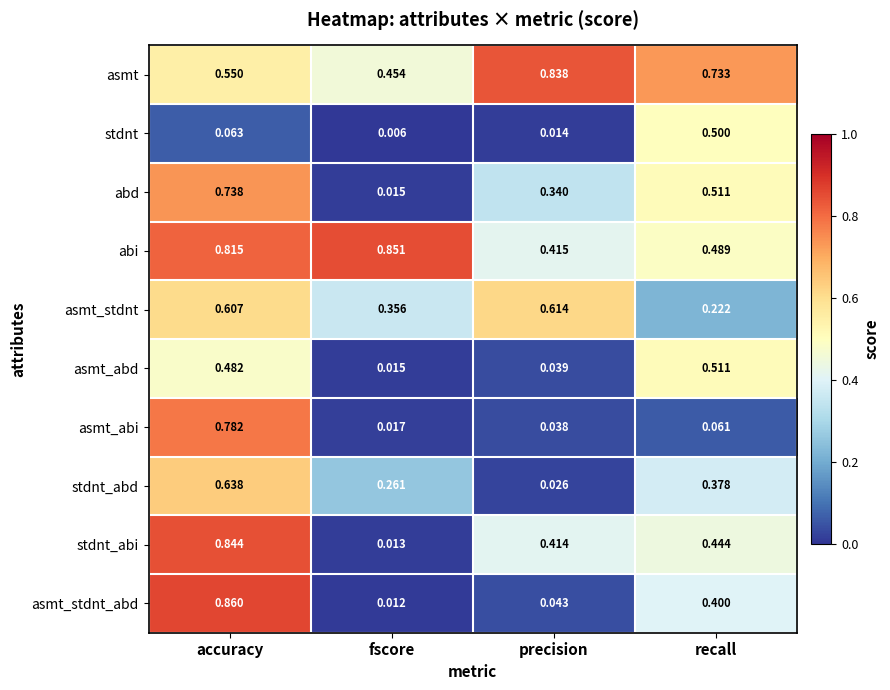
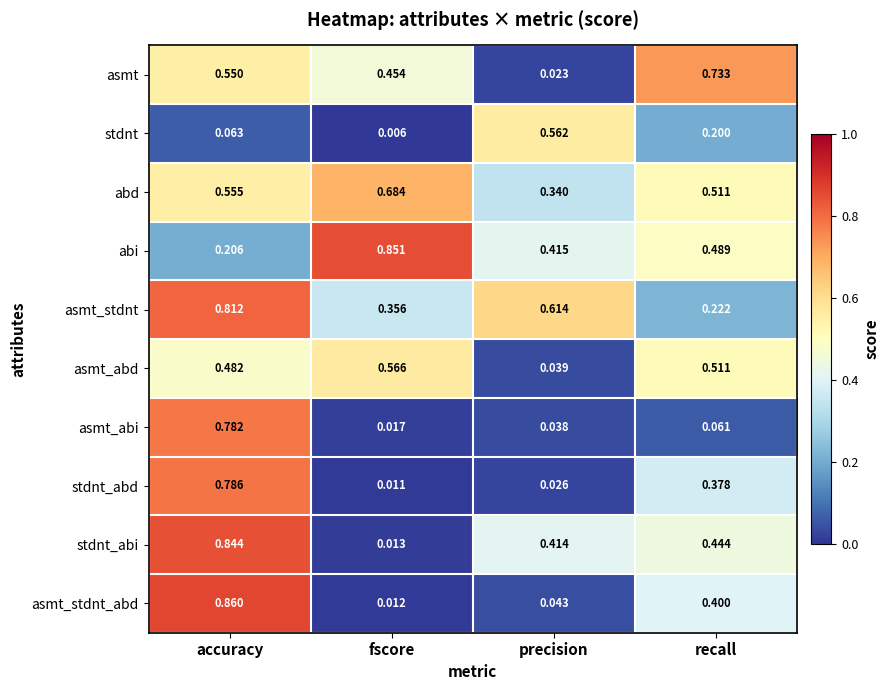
  {
    "asmt": {
      "accuracy": 0.550,
      "fscore": 0.454,
-     "precision": 0.838,
+     "precision": 0.023,
      "recall": 0.733
    },
    "stdnt": {
      "accuracy": 0.063,
      "fscore": 0.006,
-     "precision": 0.014,
-     "recall": 0.500
+     "precision": 0.562,
+     "recall": 0.200
    },
    "abd": {
-     "accuracy": 0.738,
-     "fscore": 0.015,
+     "accuracy": 0.555,
+     "fscore": 0.684,
      "precision": 0.340,
      "recall": 0.511
    },
    "abi": {
-     "accuracy": 0.815,
+     "accuracy": 0.206,
      "fscore": 0.851,
      "precision": 0.415,
      "recall": 0.489
    },
    "asmt_stdnt": {
-     "accuracy": 0.607,
+     "accuracy": 0.812,
      "fscore": 0.356,
      "precision": 0.614,
      "recall": 0.222
    },
    "asmt_abd": {
      "accuracy": 0.482,
-     "fscore": 0.015,
+     "fscore": 0.566,
      "precision": 0.039,
      "recall": 0.511
    },
    "asmt_abi": {
      "accuracy": 0.782,
      "fscore": 0.017,
      "precision": 0.038,
      "recall": 0.061
    },
    "stdnt_abd": {
-     "accuracy": 0.638,
-     "fscore": 0.261,
+     "accuracy": 0.786,
+     "fscore": 0.011,
      "precision": 0.026,
      "recall": 0.378
    },
    "stdnt_abi": {
      "accuracy": 0.844,
      "fscore": 0.013,
      "precision": 0.414,
      "recall": 0.444
    },
    "asmt_stdnt_abd": {
      "accuracy": 0.860,
      "fscore": 0.012,
      "precision": 0.043,
      "recall": 0.400
    }
  }
